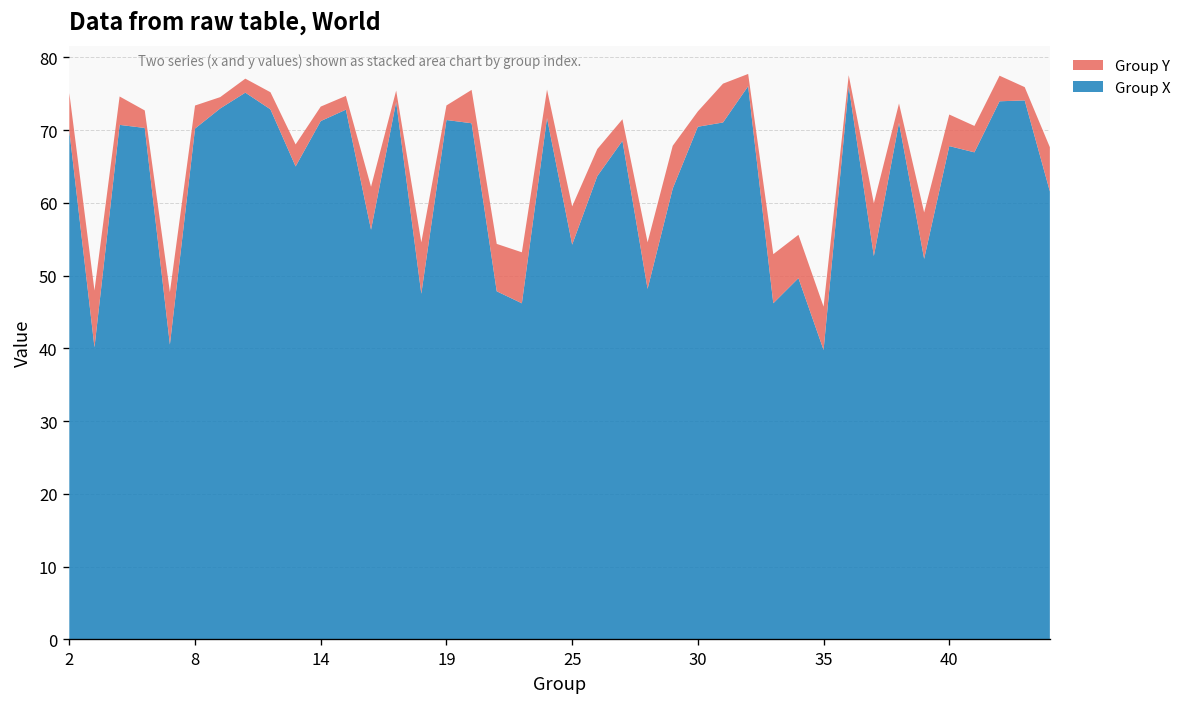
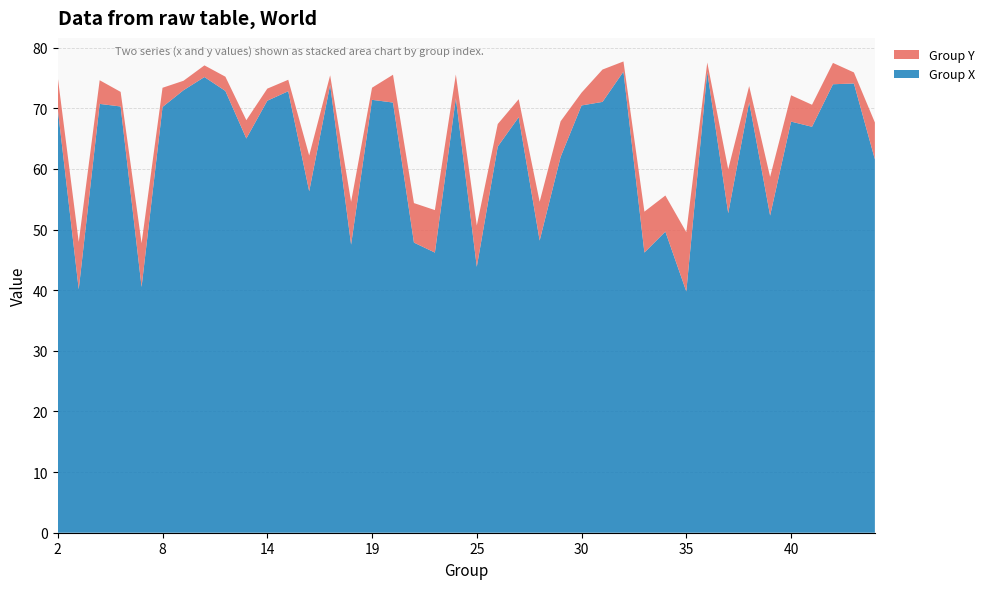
  {
    "Group X": {
-     "25": 54,
+     "25": 44,
      "30": 70,
      "35": 40,
      "40": 68
    },
    "Group Y": {
-     "25": 5,
+     "25": 7,
      "30": 2,
-     "35": 6,
+     "35": 10,
      "40": 4
    }
  }
